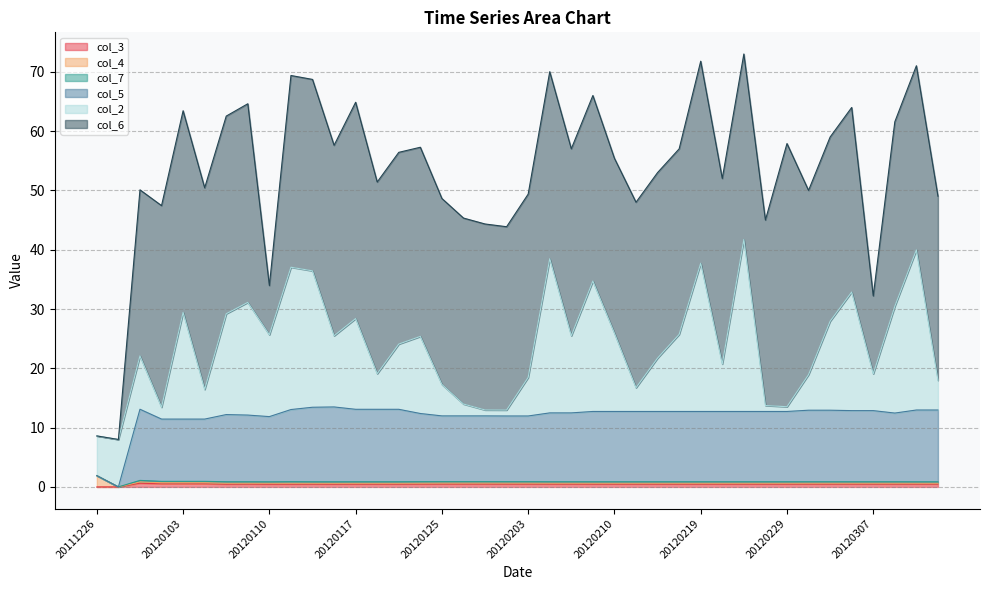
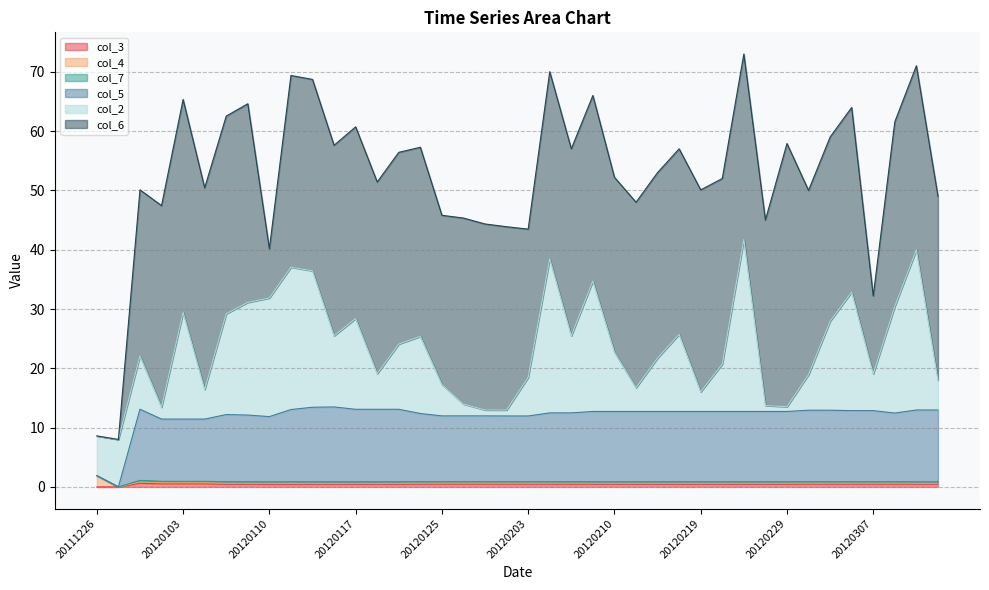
  {
    "col_3": {
      "20111226": 0
    },
    "col_2": {
      "20120103": 18,
-     "20120110": 14,
+     "20120110": 20,
      "20120117": 15,
      "20120125": 5,
      "20120203": 6,
-     "20120210": 13,
-     "20120219": 25,
+     "20120210": 10,
+     "20120219": 3,
      "20120229": 1,
      "20120307": 6
    },
    "col_6": {
-     "20120103": 34,
+     "20120103": 36,
      "20120110": 8,
-     "20120117": 36,
-     "20120125": 31,
-     "20120203": 31,
+     "20120117": 32,
+     "20120125": 29,
+     "20120203": 25,
      "20120210": 29,
      "20120219": 34,
      "20120229": 44,
      "20120307": 13
    }
  }
